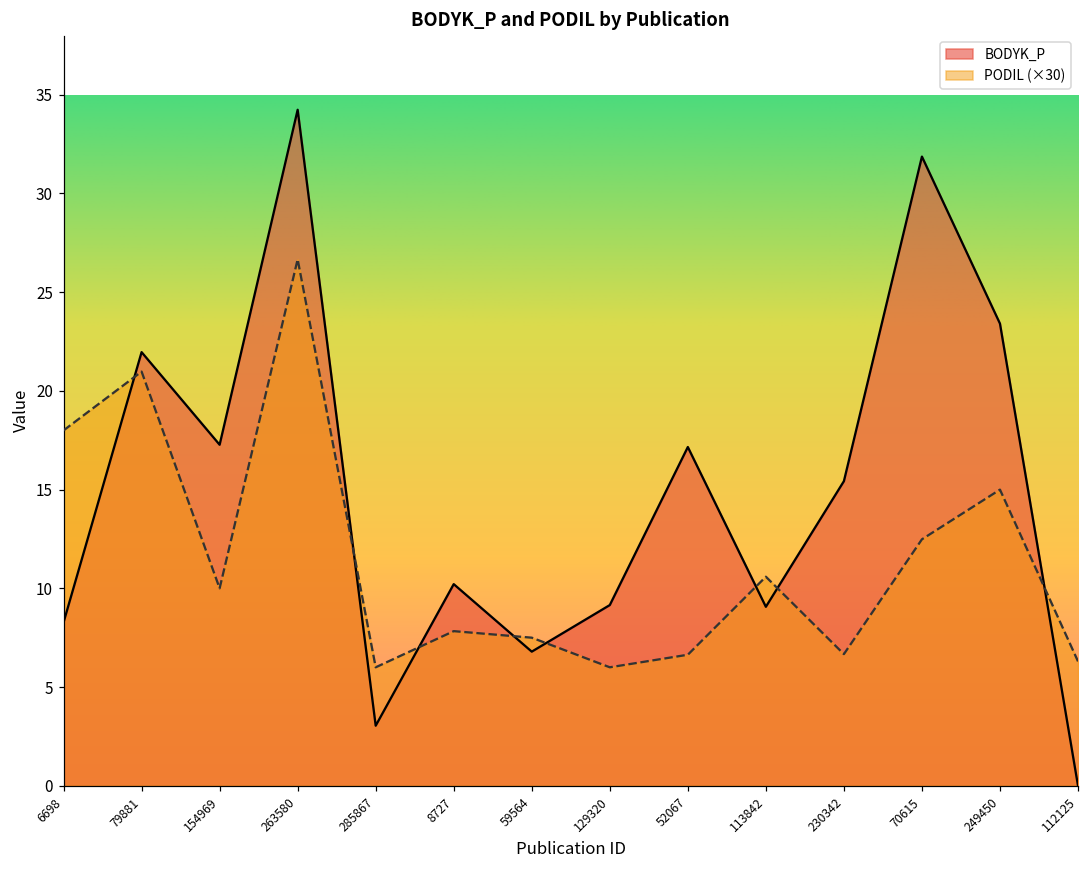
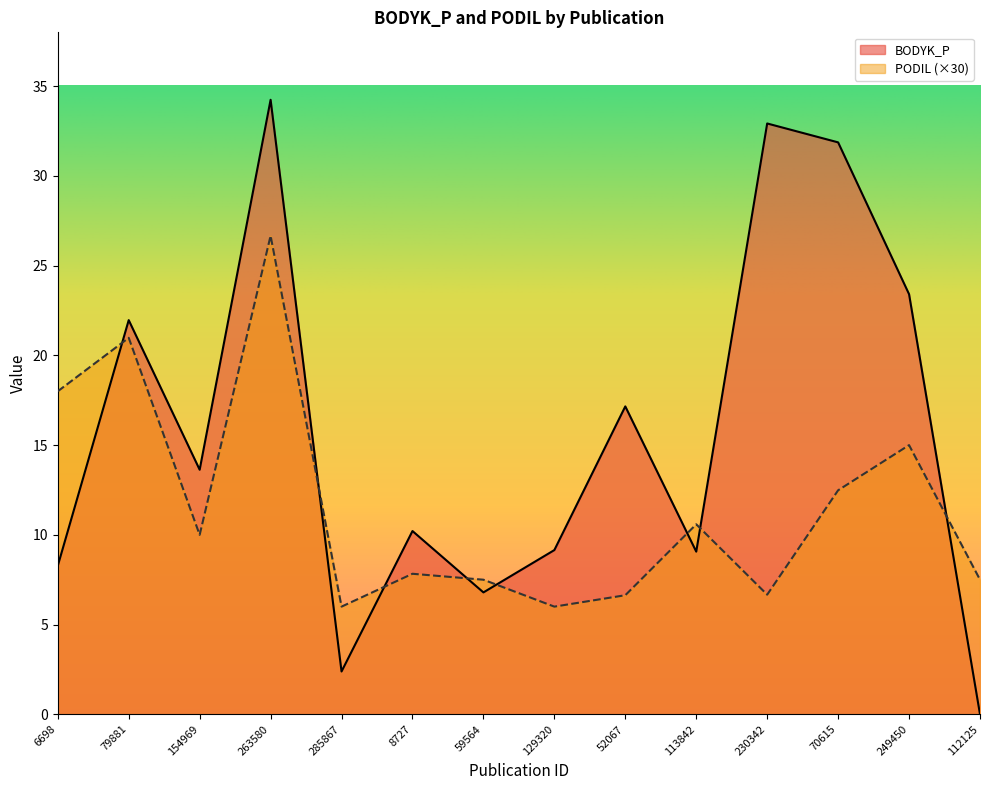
  {
    "BODYK_P": {
      "6698": 8.3,
      "79881": 22.0,
-     "154969": 17.3,
+     "154969": 13.6,
      "263580": 34.2,
-     "285867": 3.0,
+     "285867": 2.4,
      "8727": 10.2,
      "59564": 6.8,
      "129320": 9.2,
      "52067": 17.2,
      "113842": 9.1,
-     "230342": 15.4,
+     "230342": 32.9,
      "70615": 31.9,
      "249450": 23.4,
      "112125": 0.0
    },
    "PODIL (×30)": {
      "6698": 18.0,
      "79881": 21.0,
      "154969": 10.0,
      "263580": 26.7,
      "285867": 6.0,
      "8727": 7.8,
      "59564": 7.5,
      "129320": 6.0,
      "52067": 6.6,
      "113842": 10.6,
      "230342": 6.7,
      "70615": 12.5,
      "249450": 15.0,
-     "112125": 6.3
+     "112125": 7.5
    }
  }
